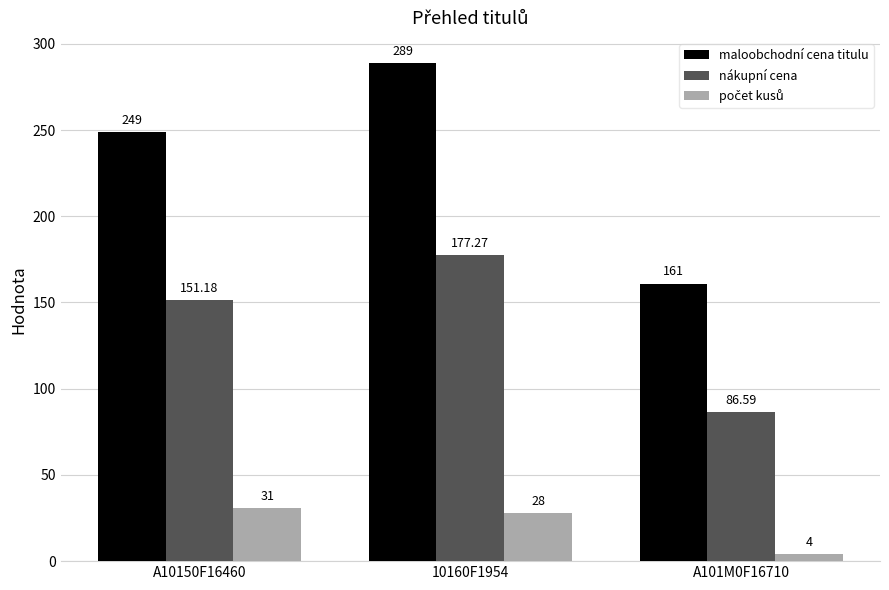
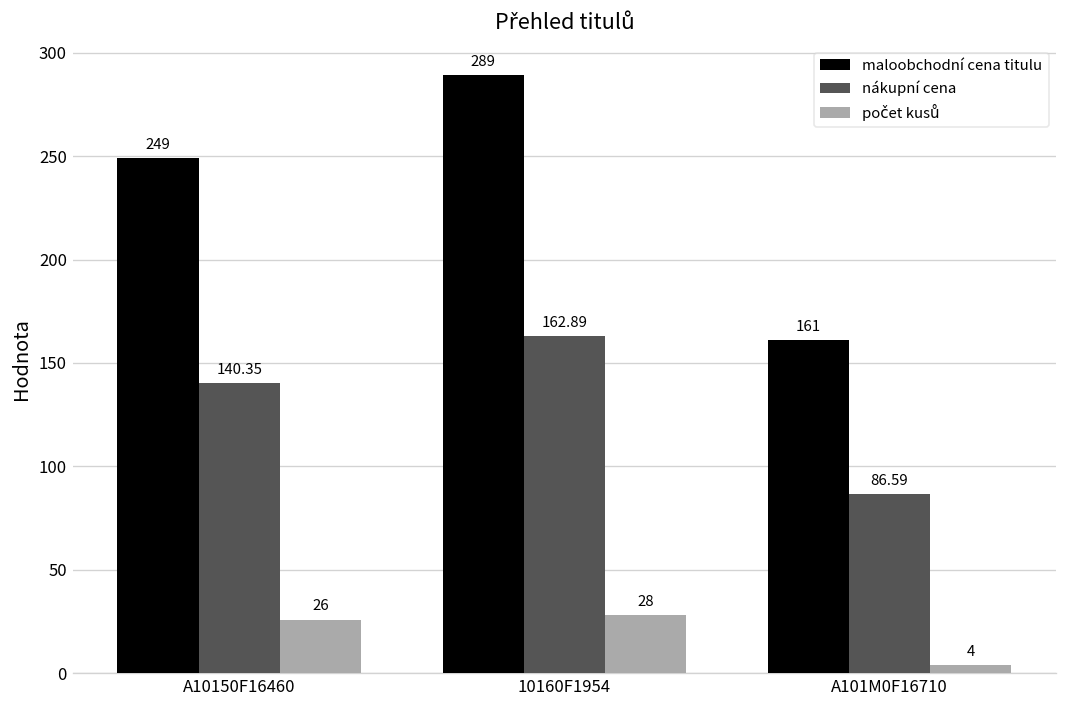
  {
    "maloobchodní cena titulu": {
      "A10150F16460": 249,
      "10160F1954": 289,
      "A101M0F16710": 161
    },
    "nákupní cena": {
-     "A10150F16460": 151.18,
-     "10160F1954": 177.27,
+     "A10150F16460": 140.35,
+     "10160F1954": 162.89,
      "A101M0F16710": 86.59
    },
    "počet kusů": {
-     "A10150F16460": 31,
+     "A10150F16460": 26,
      "10160F1954": 28,
      "A101M0F16710": 4
    }
  }
